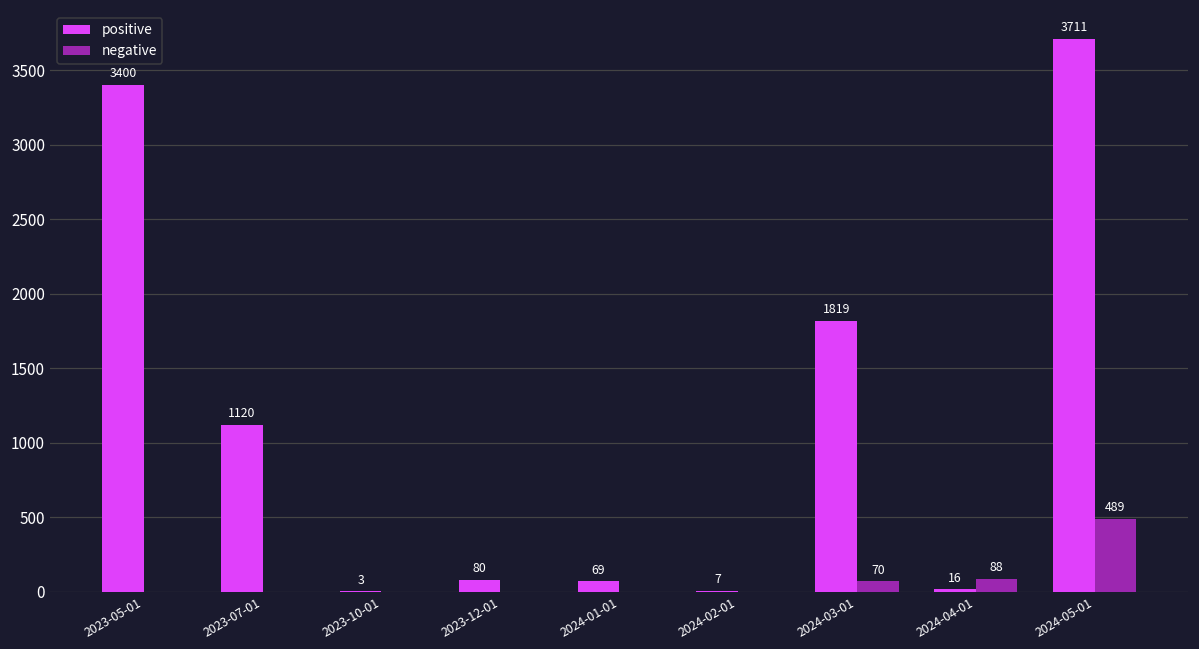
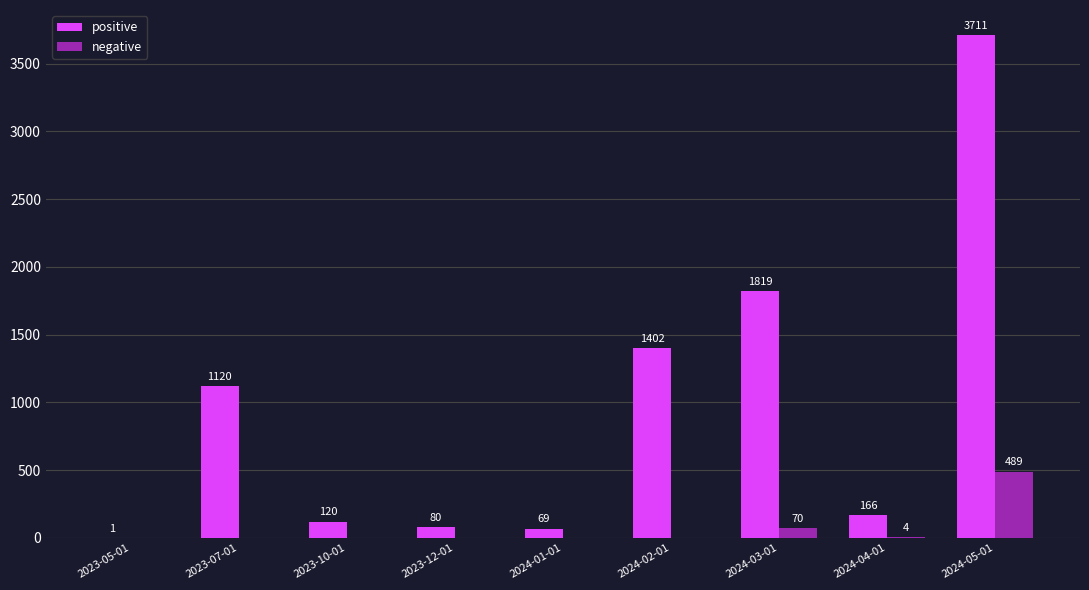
  {
    "positive": {
-     "2023-05-01": 3400,
+     "2023-05-01": 1,
      "2023-07-01": 1120,
-     "2023-10-01": 3,
+     "2023-10-01": 120,
      "2023-12-01": 80,
      "2024-01-01": 69,
-     "2024-02-01": 7,
+     "2024-02-01": 1402,
      "2024-03-01": 1819,
-     "2024-04-01": 16,
+     "2024-04-01": 166,
      "2024-05-01": 3711
    },
    "negative": {
      "2024-03-01": 70,
-     "2024-04-01": 88,
+     "2024-04-01": 4,
      "2024-05-01": 489
    }
  }
